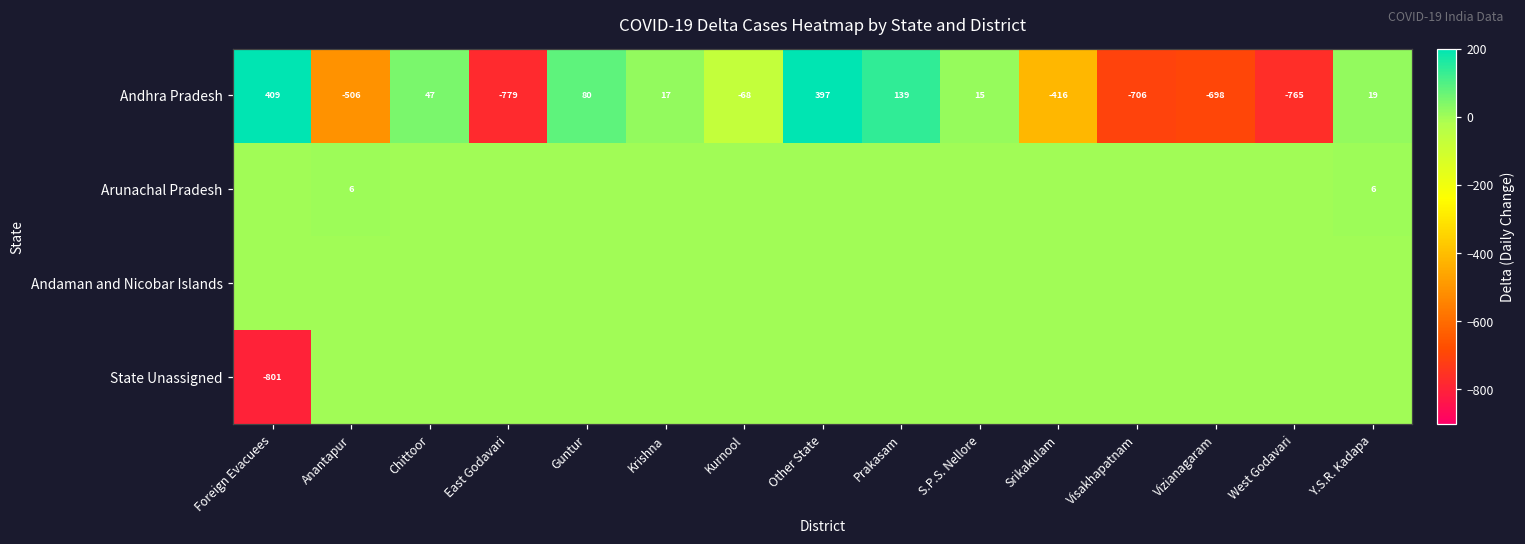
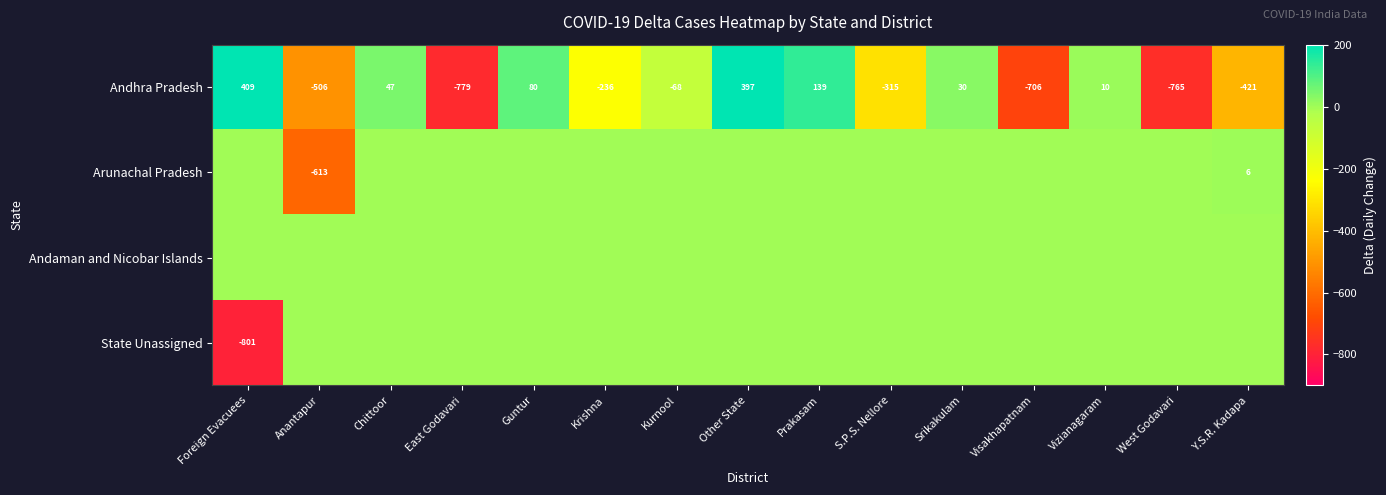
  {
    "Andhra Pradesh": {
      "Foreign Evacuees": 409,
      "Anantapur": -506,
      "Chittoor": 47,
      "East Godavari": -779,
      "Guntur": 80,
-     "Krishna": 17,
+     "Krishna": -236,
      "Kurnool": -68,
      "Other State": 397,
      "Prakasam": 139,
-     "S.P.S. Nellore": 15,
-     "Srikakulam": -416,
+     "S.P.S. Nellore": -315,
+     "Srikakulam": 30,
      "Visakhapatnam": -706,
-     "Vizianagaram": -698,
+     "Vizianagaram": 10,
      "West Godavari": -765,
-     "Y.S.R. Kadapa": 19
+     "Y.S.R. Kadapa": -421
    },
    "Arunachal Pradesh": {
-     "Anantapur": 6,
+     "Anantapur": -613,
      "Y.S.R. Kadapa": 6
    },
    "State Unassigned": {
      "Foreign Evacuees": -801
    }
  }
